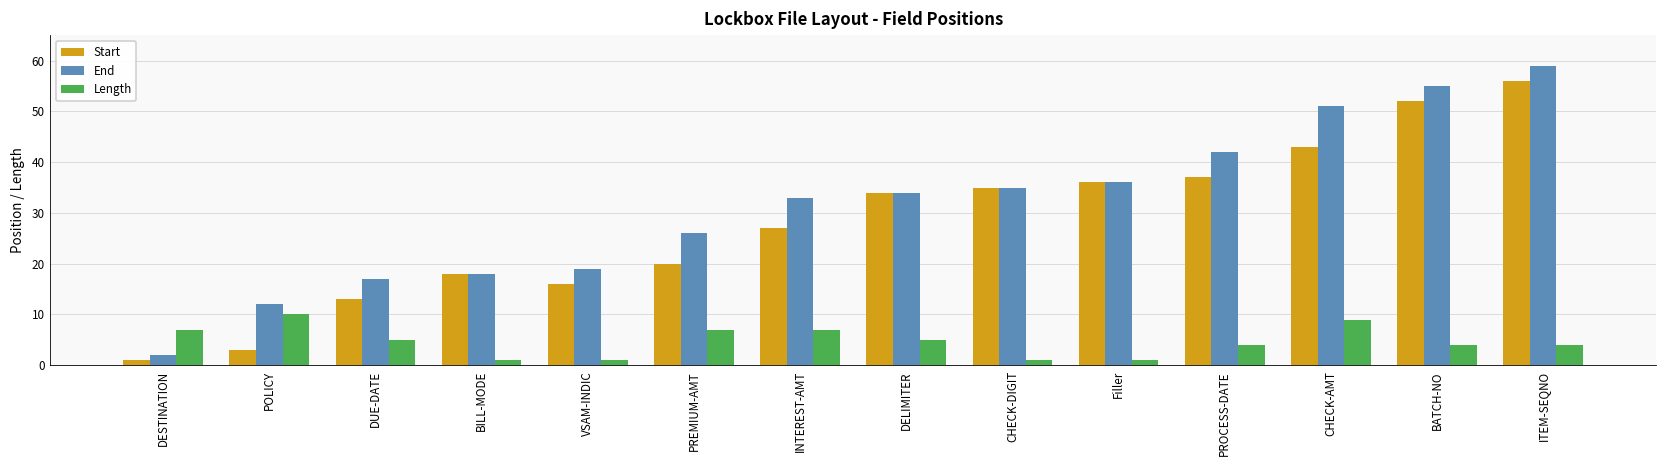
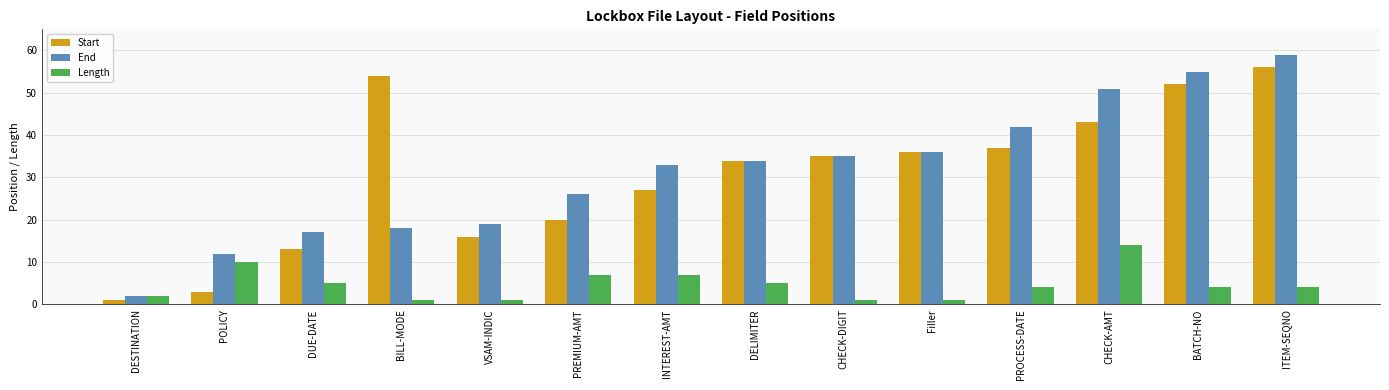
  {
    "Start": {
      "DESTINATION": 1,
      "POLICY": 3,
      "DUE-DATE": 13,
-     "BILL-MODE": 18,
+     "BILL-MODE": 54,
      "VSAM-INDIC": 16,
      "PREMIUM-AMT": 20,
      "INTEREST-AMT": 27,
      "DELIMITER": 34,
      "CHECK-DIGIT": 35,
      "Filler": 36,
      "PROCESS-DATE": 37,
      "CHECK-AMT": 43,
      "BATCH-NO": 52,
      "ITEM-SEQNO": 56
    },
    "End": {
      "DESTINATION": 2,
      "POLICY": 12,
      "DUE-DATE": 17,
      "BILL-MODE": 18,
      "VSAM-INDIC": 19,
      "PREMIUM-AMT": 26,
      "INTEREST-AMT": 33,
      "DELIMITER": 34,
      "CHECK-DIGIT": 35,
      "Filler": 36,
      "PROCESS-DATE": 42,
      "CHECK-AMT": 51,
      "BATCH-NO": 55,
      "ITEM-SEQNO": 59
    },
    "Length": {
-     "DESTINATION": 7,
+     "DESTINATION": 2,
      "POLICY": 10,
      "DUE-DATE": 5,
      "BILL-MODE": 1,
      "VSAM-INDIC": 1,
      "PREMIUM-AMT": 7,
      "INTEREST-AMT": 7,
      "DELIMITER": 5,
      "CHECK-DIGIT": 1,
      "Filler": 1,
      "PROCESS-DATE": 4,
-     "CHECK-AMT": 9,
+     "CHECK-AMT": 14,
      "BATCH-NO": 4,
      "ITEM-SEQNO": 4
    }
  }
